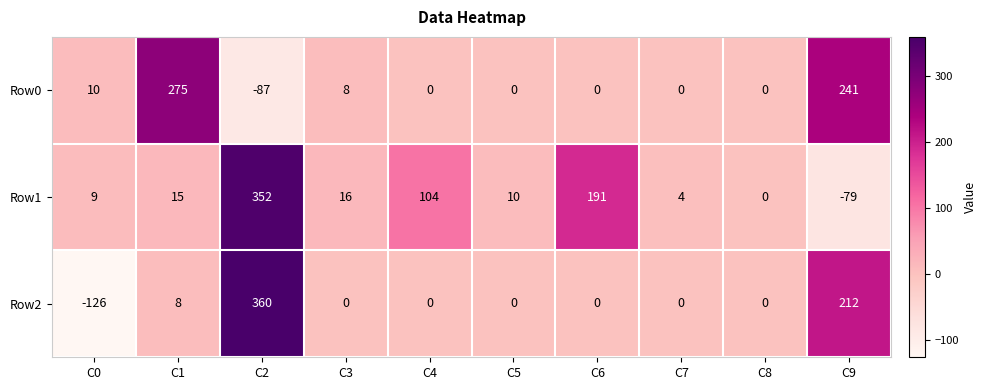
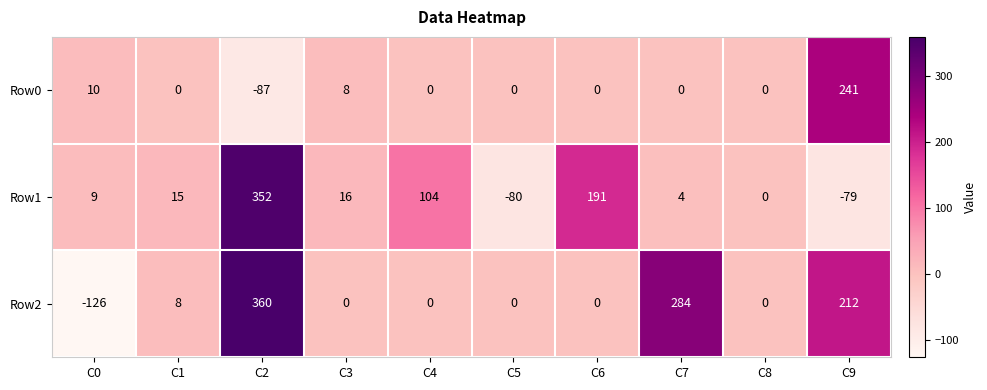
  {
    "Row0": {
      "C0": 10,
-     "C1": 275,
+     "C1": 0,
      "C2": -87,
      "C3": 8,
      "C4": 0,
      "C5": 0,
      "C6": 0,
      "C7": 0,
      "C8": 0,
      "C9": 241
    },
    "Row1": {
      "C0": 9,
      "C1": 15,
      "C2": 352,
      "C3": 16,
      "C4": 104,
-     "C5": 10,
+     "C5": -80,
      "C6": 191,
      "C7": 4,
      "C8": 0,
      "C9": -79
    },
    "Row2": {
      "C0": -126,
      "C1": 8,
      "C2": 360,
      "C3": 0,
      "C4": 0,
      "C5": 0,
      "C6": 0,
-     "C7": 0,
+     "C7": 284,
      "C8": 0,
      "C9": 212
    }
  }
